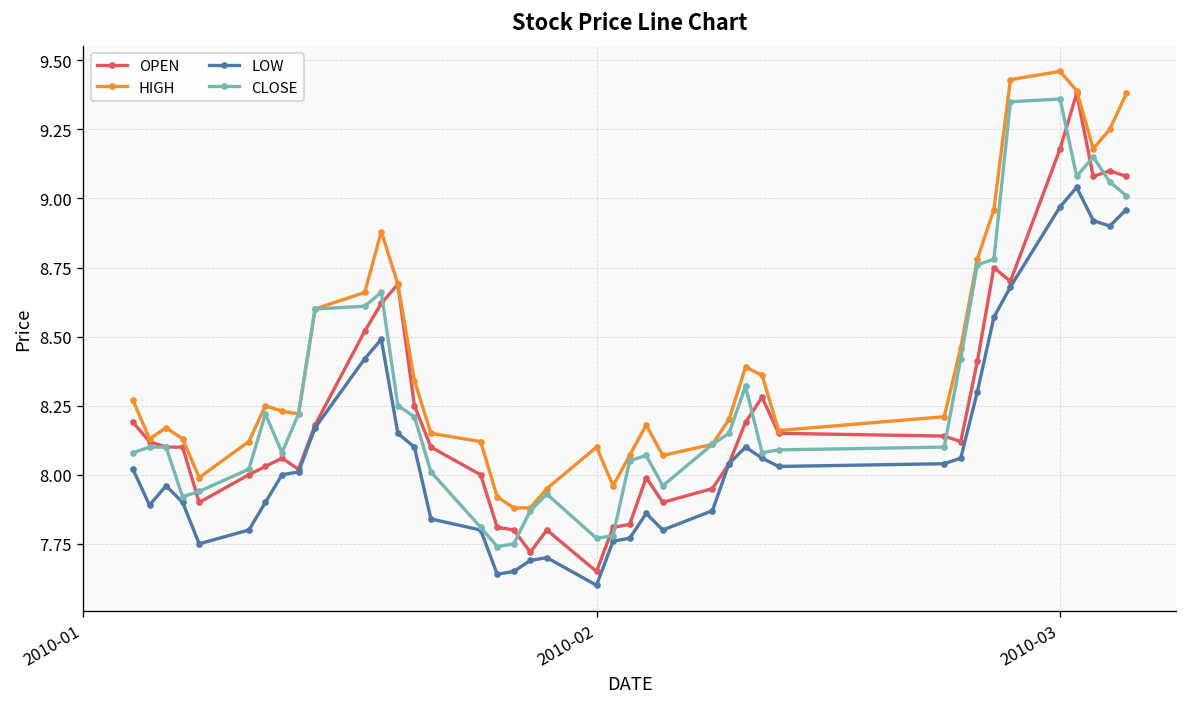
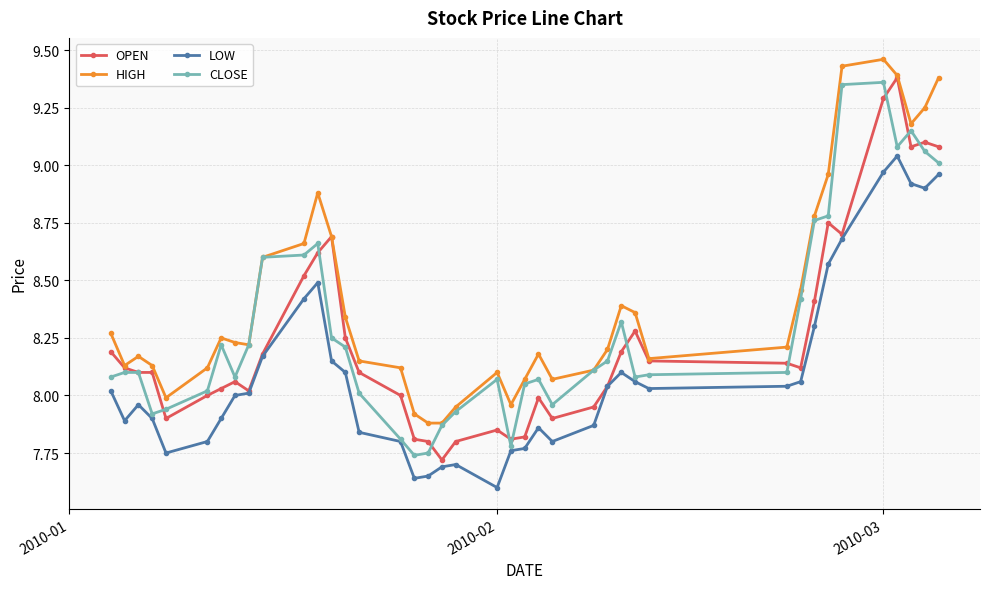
  {
    "OPEN": {
-     "2010-02": 7.65,
-     "2010-03": 9.18
+     "2010-02": 7.85,
+     "2010-03": 9.29
    },
    "HIGH": {
      "2010-02": 8.10,
      "2010-03": 9.46
    },
    "LOW": {
      "2010-02": 7.60,
      "2010-03": 8.97
    },
    "CLOSE": {
-     "2010-02": 7.77,
+     "2010-02": 8.07,
      "2010-03": 9.36
    }
  }
